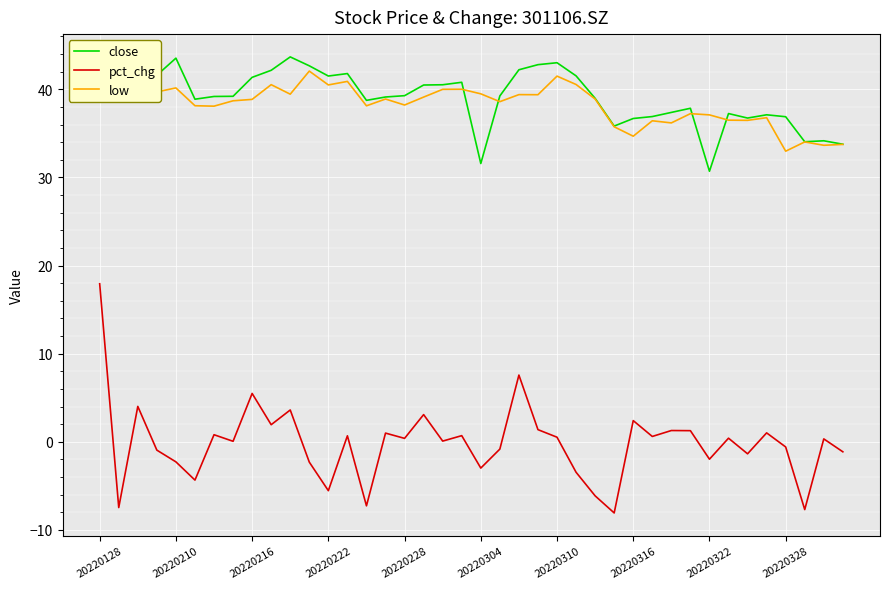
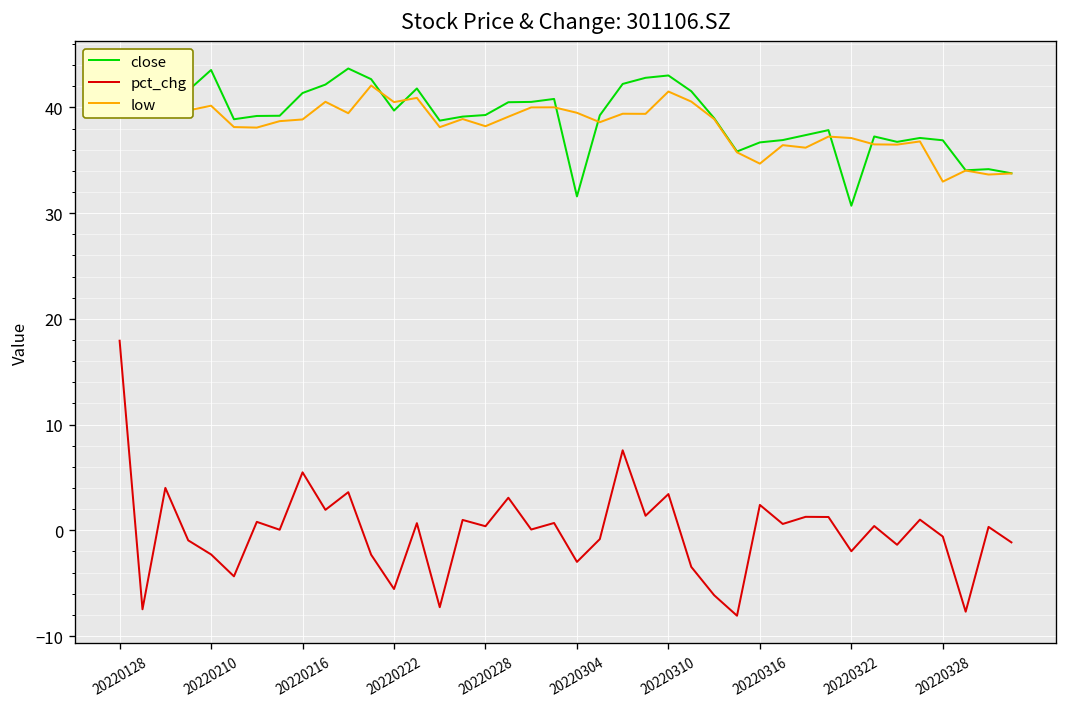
  {
    "close": {
      "20220210": 44,
      "20220216": 41,
-     "20220222": 42,
+     "20220222": 40,
      "20220228": 39,
      "20220304": 32,
      "20220310": 43,
      "20220316": 37,
      "20220322": 31,
      "20220328": 37
    },
    "pct_chg": {
      "20220128": 18,
      "20220210": -2,
      "20220216": 5,
      "20220222": -6,
      "20220228": 0,
      "20220304": -3,
-     "20220310": 1,
+     "20220310": 3,
      "20220316": 2,
      "20220322": -2,
      "20220328": -1
    },
    "low": {
      "20220210": 40,
      "20220216": 39,
      "20220222": 41,
      "20220228": 38,
      "20220304": 39,
      "20220310": 42,
      "20220316": 35,
      "20220322": 37,
      "20220328": 33
    }
  }
